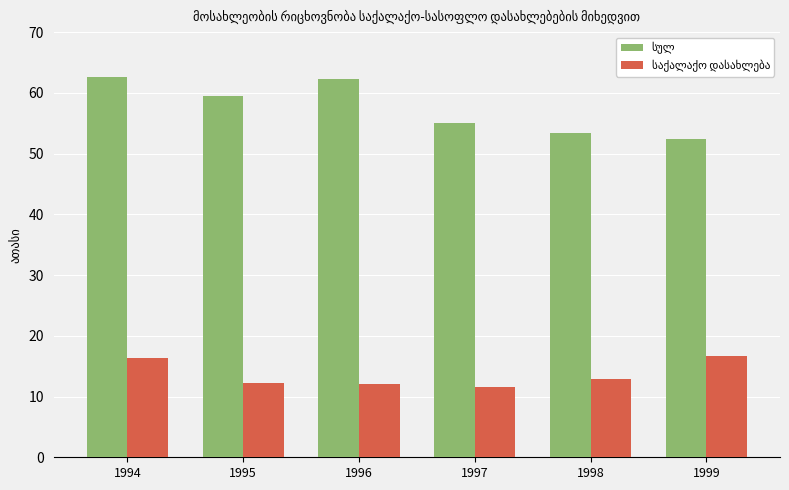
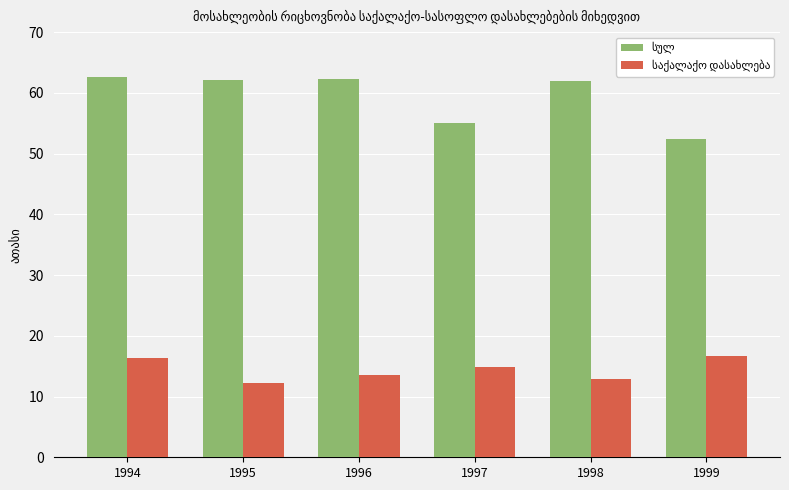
  {
    "სულ": {
      "1994": 63,
-     "1995": 59,
+     "1995": 62,
      "1996": 62,
      "1997": 55,
-     "1998": 53,
+     "1998": 62,
      "1999": 52
    },
    "საქალაქო დასახლება": {
      "1994": 16,
      "1995": 12,
-     "1996": 12,
-     "1997": 11,
+     "1996": 14,
+     "1997": 15,
      "1998": 13,
      "1999": 17
    }
  }
